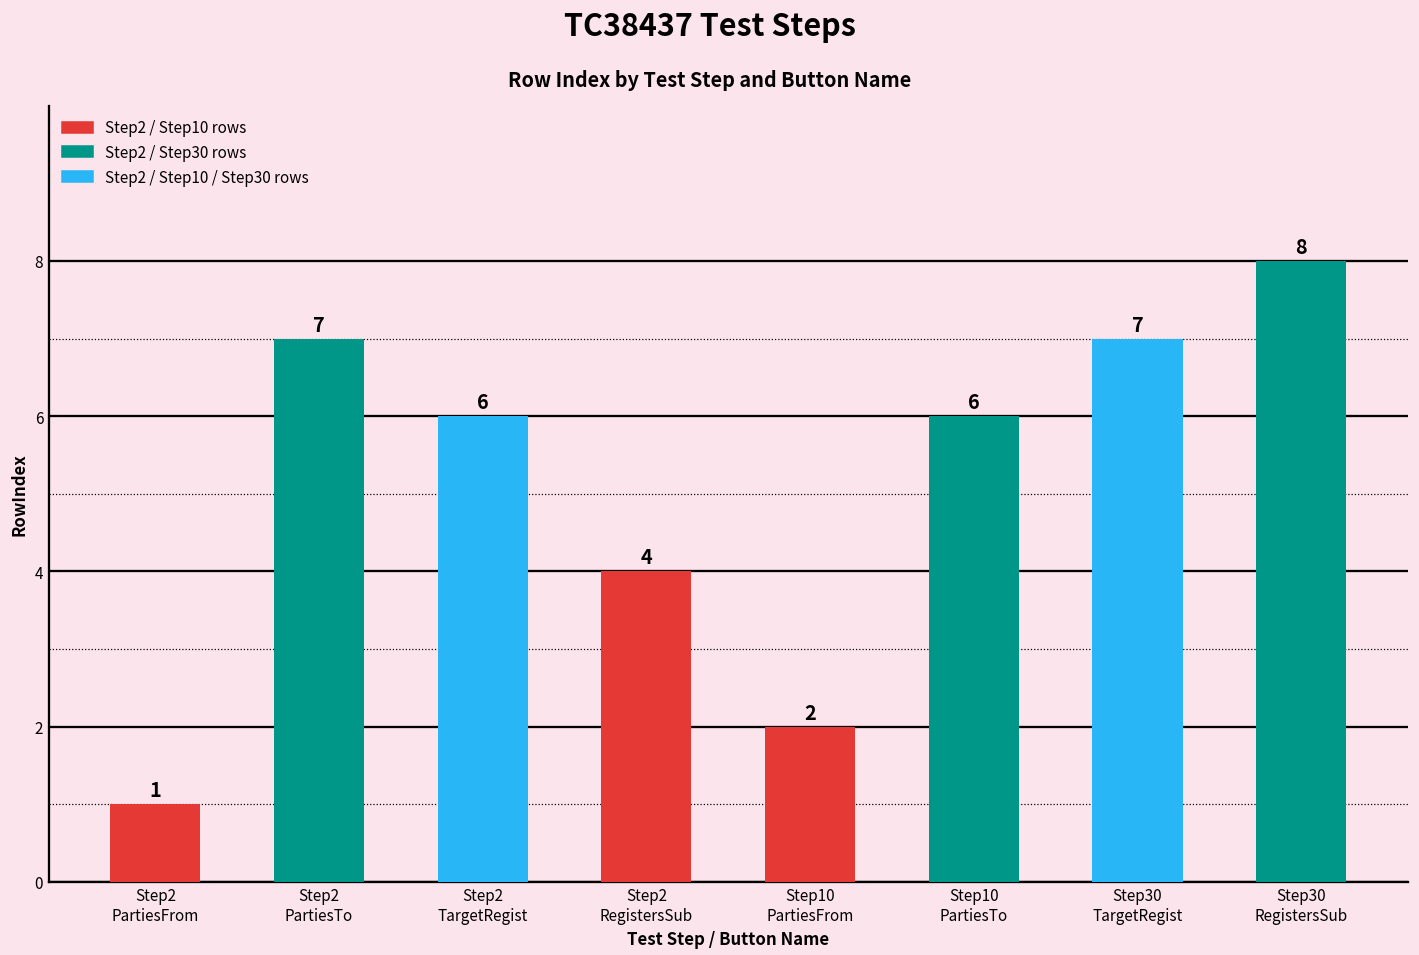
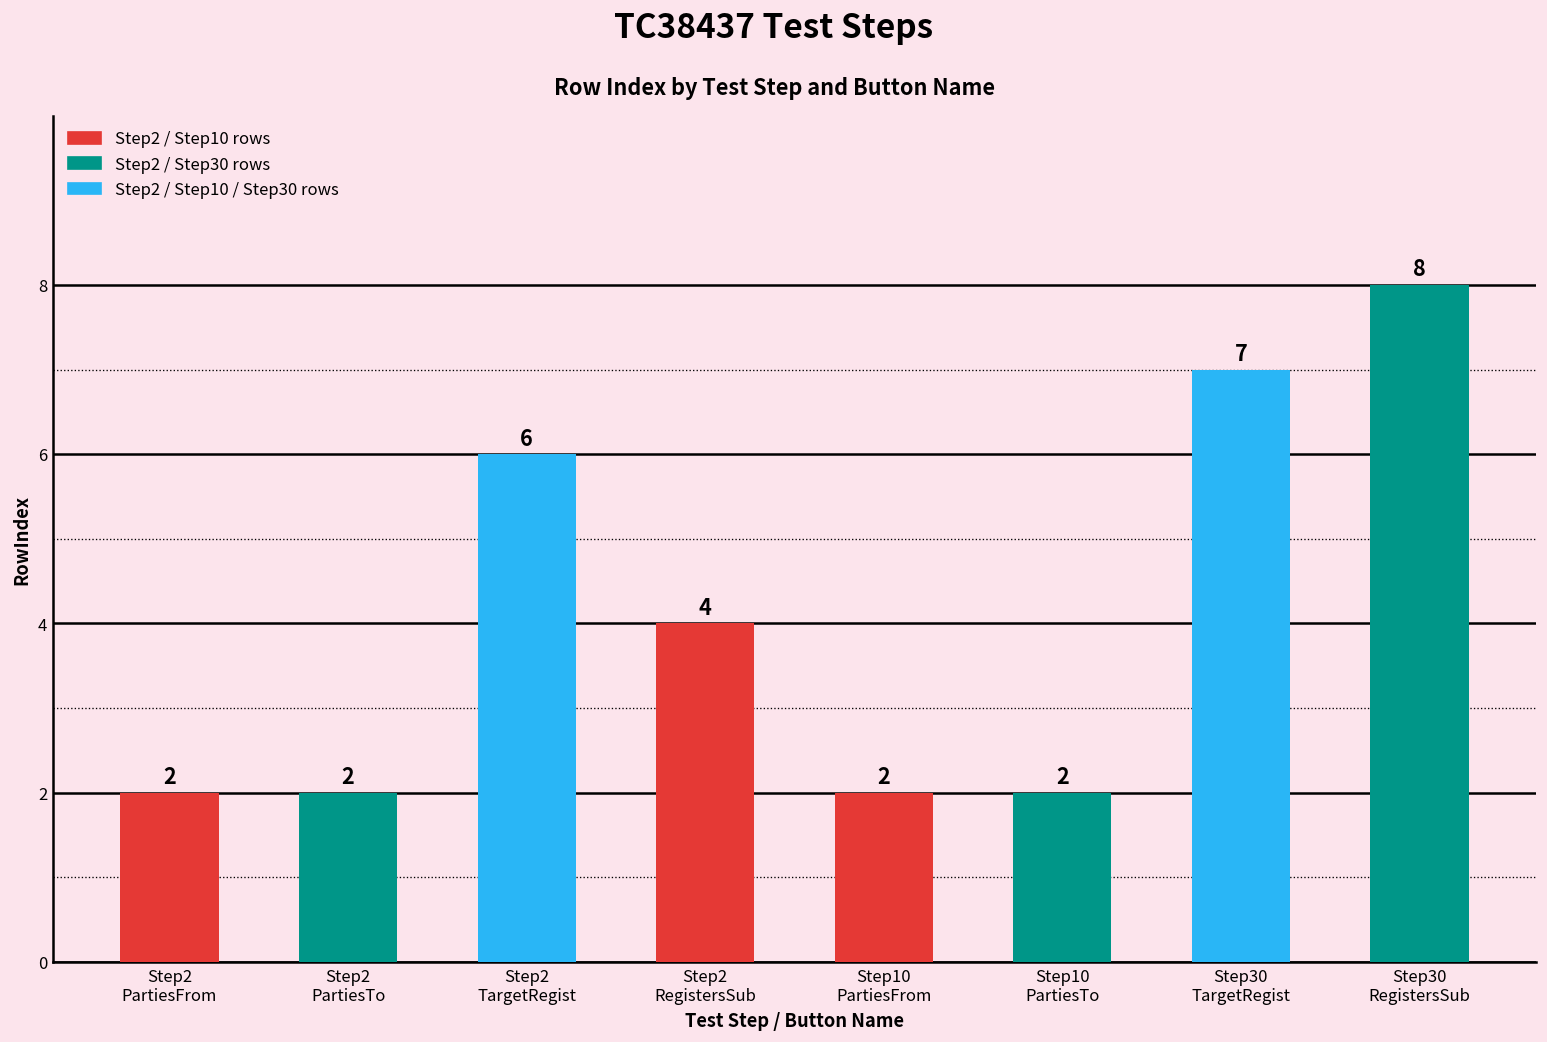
  {
-   "Step2 PartiesFrom": 1,
-   "Step2 PartiesTo": 7,
+   "Step2 PartiesFrom": 2,
+   "Step2 PartiesTo": 2,
    "Step2 TargetRegist": 6,
    "Step2 RegistersSub": 4,
    "Step10 PartiesFrom": 2,
-   "Step10 PartiesTo": 6,
+   "Step10 PartiesTo": 2,
    "Step30 TargetRegist": 7,
    "Step30 RegistersSub": 8
  }
